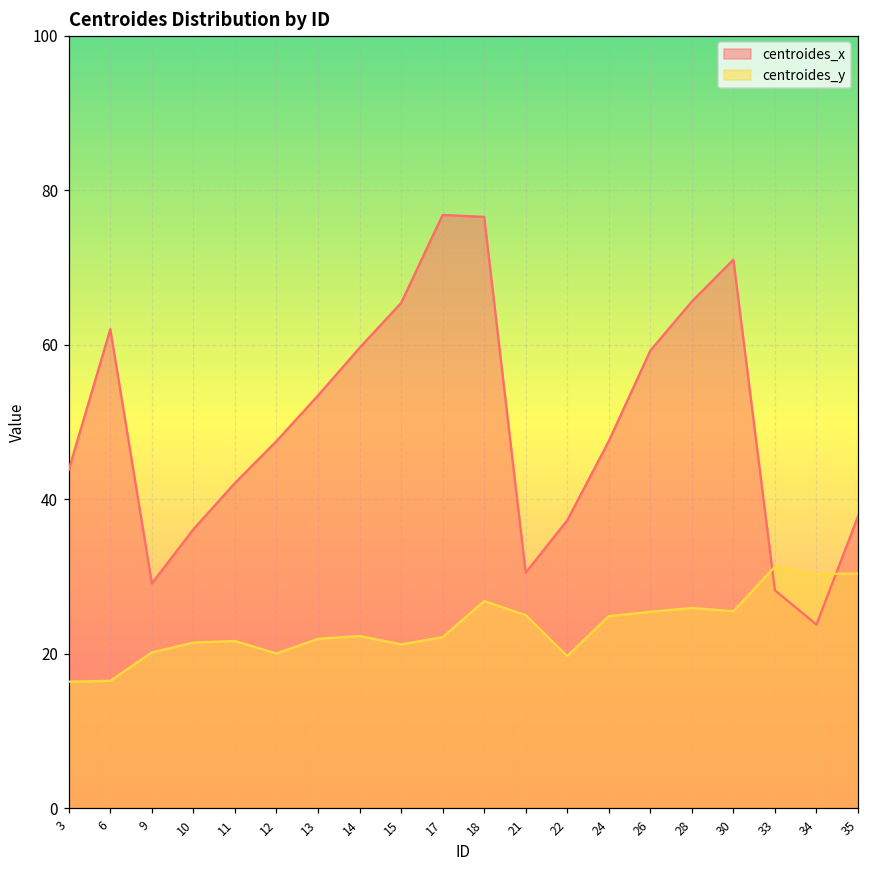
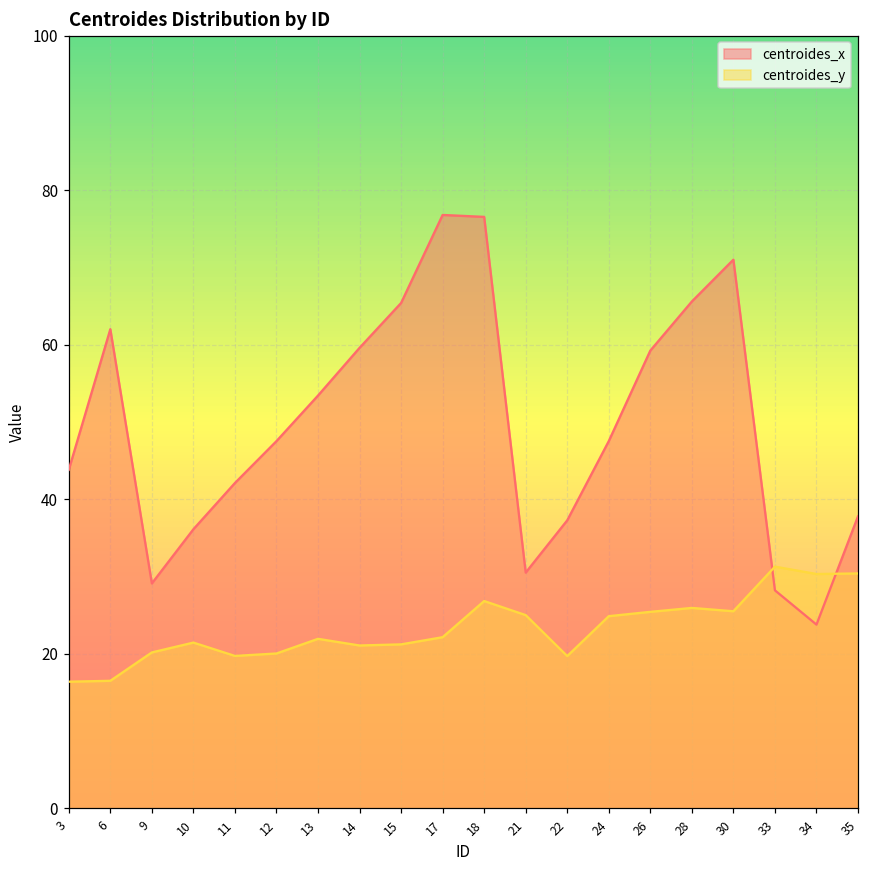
  {
    "centroides_x": {
      "3": 44,
      "6": 62,
      "9": 29,
      "10": 36,
      "11": 42,
      "12": 48,
      "13": 53,
      "14": 60,
      "15": 65,
      "17": 77,
      "18": 77,
      "21": 31,
      "22": 37,
      "24": 48,
      "26": 59,
      "28": 66,
      "30": 71,
      "33": 28,
      "34": 24,
      "35": 38
    },
    "centroides_y": {
      "3": 16,
      "6": 17,
      "9": 20,
      "10": 21,
-     "11": 22,
+     "11": 20,
      "12": 20,
      "13": 22,
-     "14": 22,
+     "14": 21,
      "15": 21,
      "17": 22,
      "18": 27,
      "21": 25,
      "22": 20,
      "24": 25,
      "26": 25,
      "28": 26,
      "30": 26,
      "33": 31,
      "34": 30,
      "35": 30
    }
  }
